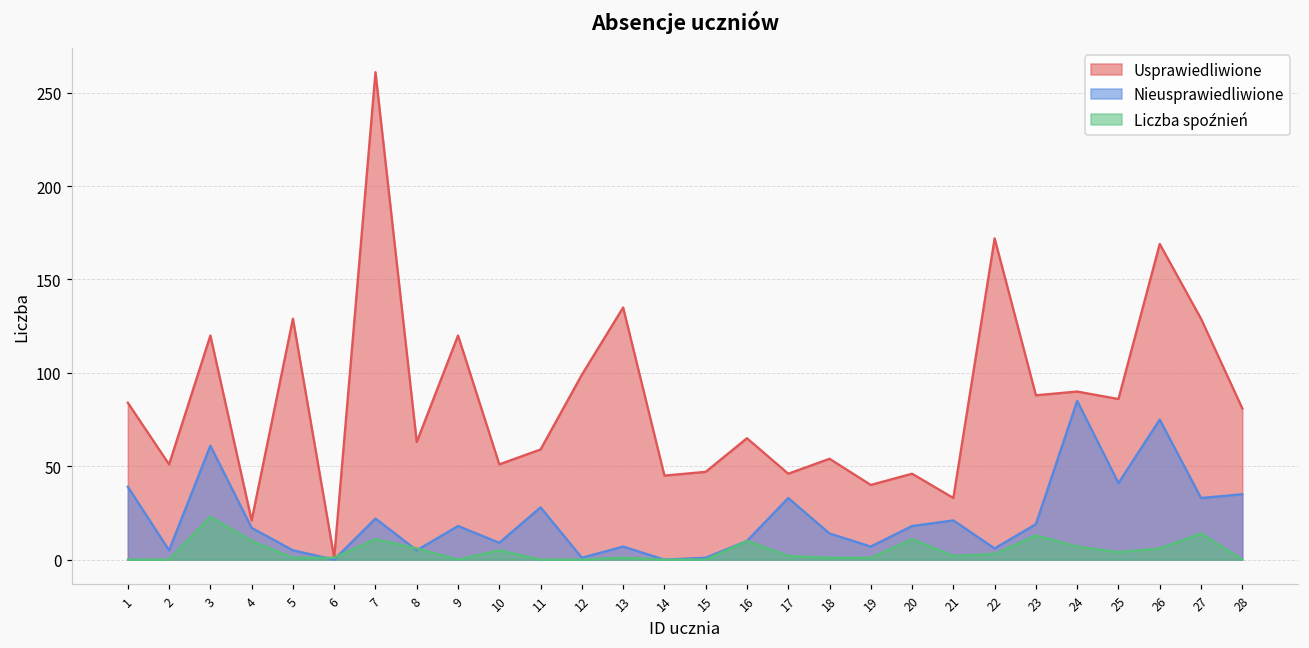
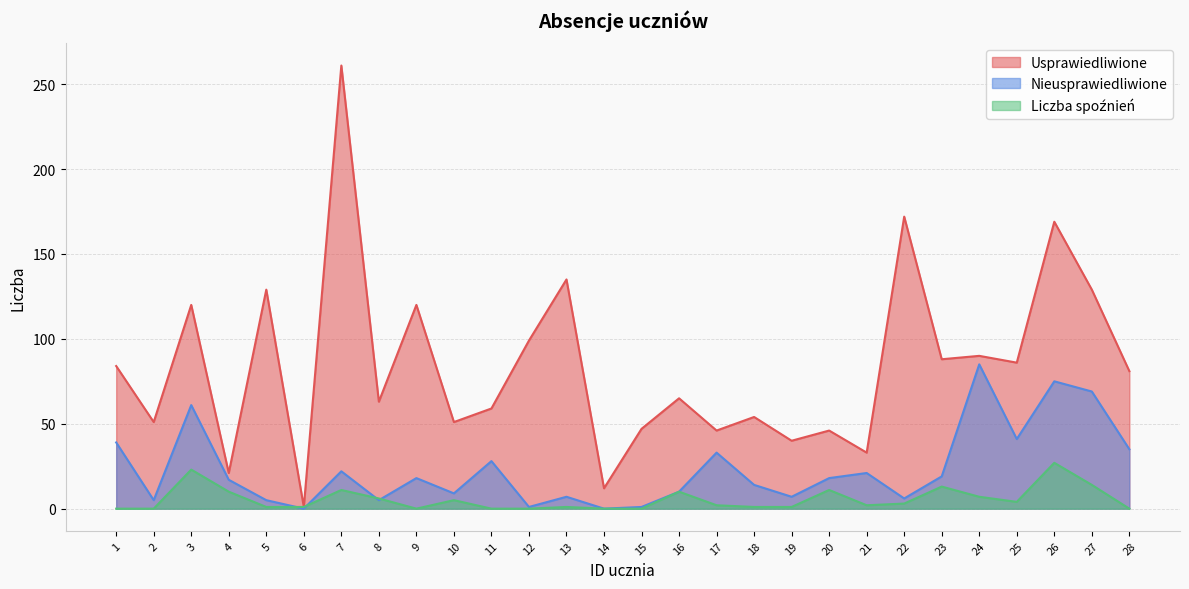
  {
    "Usprawiedliwione": {
      "1": 84,
      "2": 51,
      "3": 120,
      "4": 21,
      "5": 129,
      "7": 261,
      "8": 63,
      "9": 120,
      "10": 51,
      "11": 59,
      "12": 99,
      "13": 135,
-     "14": 45,
+     "14": 12,
      "15": 47,
      "16": 65,
      "17": 46,
      "18": 54,
      "19": 40,
      "20": 46,
      "21": 33,
      "22": 172,
      "23": 88,
      "24": 90,
      "25": 86,
      "26": 169,
      "27": 129,
      "28": 81
    },
    "Nieusprawiedliwione": {
      "1": 39,
      "2": 5,
      "3": 61,
      "4": 17,
      "5": 5,
      "7": 22,
      "9": 18,
      "10": 9,
      "11": 28,
      "13": 7,
      "17": 33,
      "18": 14,
      "19": 7,
      "20": 18,
      "21": 21,
      "22": 6,
      "23": 19,
      "24": 85,
      "25": 41,
      "26": 75,
-     "27": 33,
+     "27": 69,
      "28": 35
    },
    "Liczba spoźnień": {
      "1": 0,
      "2": 0,
      "3": 23,
      "4": 10,
      "5": 1,
      "7": 11,
      "9": 0,
      "10": 5,
      "11": 0,
      "13": 1,
      "17": 2,
      "18": 1,
      "19": 1,
      "20": 11,
      "21": 2,
      "22": 3,
      "23": 13,
      "24": 7,
      "25": 4,
-     "26": 6,
+     "26": 27,
      "27": 14,
      "28": 0
    }
  }
